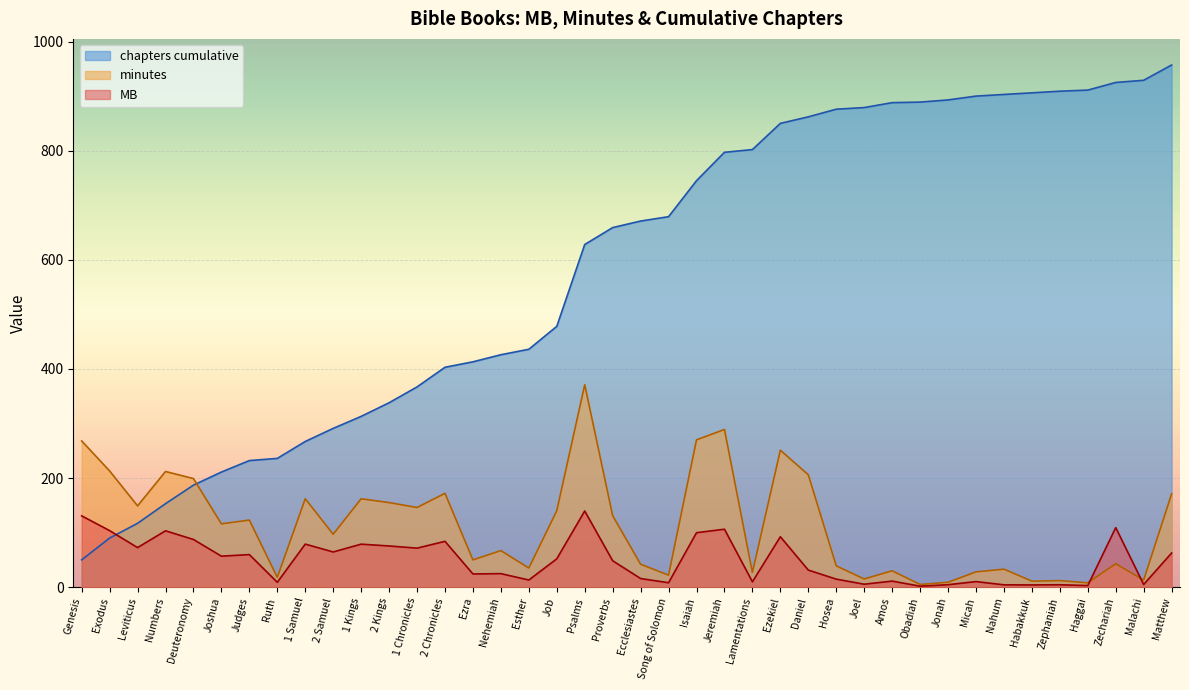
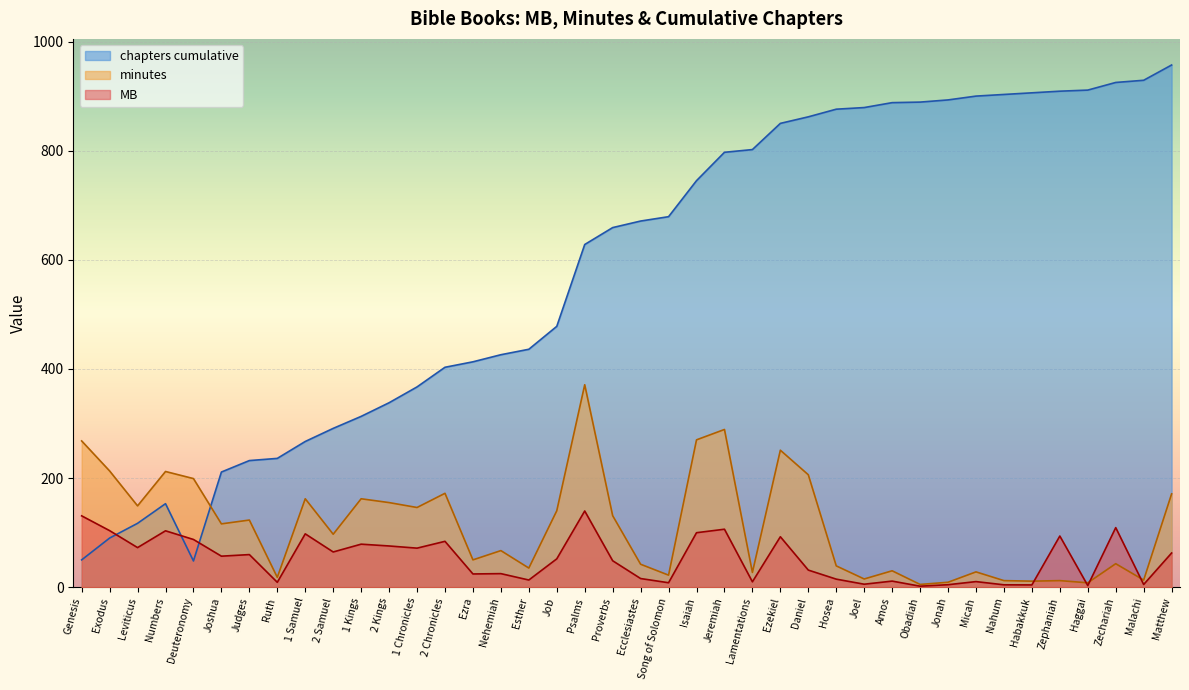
  {
    "chapters cumulative": {
      "Genesis": 50,
      "Exodus": 90,
      "Leviticus": 120,
      "Numbers": 150,
-     "Deuteronomy": 190,
+     "Deuteronomy": 50,
      "Joshua": 210,
      "Judges": 230,
      "Ruth": 240,
      "1 Samuel": 270,
      "2 Samuel": 290,
      "1 Kings": 310,
      "2 Kings": 340,
      "1 Chronicles": 370,
      "2 Chronicles": 400,
      "Ezra": 410,
      "Nehemiah": 430,
      "Esther": 440,
      "Job": 480,
      "Psalms": 630,
      "Proverbs": 660,
      "Ecclesiastes": 670,
      "Song of Solomon": 680,
      "Isaiah": 750,
      "Jeremiah": 800,
      "Lamentations": 800,
      "Ezekiel": 850,
      "Daniel": 860,
      "Hosea": 880,
      "Joel": 880,
      "Amos": 890,
      "Obadiah": 890,
      "Jonah": 890,
      "Micah": 900,
      "Nahum": 900,
      "Habakkuk": 910,
      "Zephaniah": 910,
      "Haggai": 910,
      "Zechariah": 930,
      "Malachi": 930,
      "Matthew": 960
    },
    "minutes": {
      "Genesis": 270,
      "Exodus": 210,
      "Leviticus": 150,
      "Numbers": 210,
      "Deuteronomy": 200,
      "Joshua": 120,
      "Judges": 120,
      "Ruth": 20,
      "1 Samuel": 160,
      "2 Samuel": 100,
      "1 Kings": 160,
      "2 Kings": 160,
      "1 Chronicles": 150,
      "2 Chronicles": 170,
      "Ezra": 50,
      "Nehemiah": 70,
      "Esther": 40,
      "Job": 140,
      "Psalms": 370,
      "Proverbs": 130,
      "Ecclesiastes": 40,
      "Song of Solomon": 20,
      "Isaiah": 270,
      "Jeremiah": 290,
      "Lamentations": 30,
      "Ezekiel": 250,
      "Daniel": 210,
      "Hosea": 40,
      "Joel": 20,
      "Amos": 30,
      "Micah": 30,
-     "Nahum": 30,
+     "Nahum": 10,
      "Habakkuk": 10,
      "Zephaniah": 10,
      "Haggai": 10,
      "Zechariah": 40,
      "Malachi": 10,
      "Matthew": 170
    },
    "MB": {
      "Genesis": 130,
      "Exodus": 100,
      "Leviticus": 70,
      "Numbers": 100,
      "Deuteronomy": 90,
      "Joshua": 60,
      "Judges": 60,
      "Ruth": 10,
-     "1 Samuel": 80,
+     "1 Samuel": 100,
      "2 Samuel": 60,
      "1 Kings": 80,
      "2 Kings": 80,
      "1 Chronicles": 70,
      "2 Chronicles": 80,
      "Ezra": 20,
      "Nehemiah": 20,
      "Esther": 10,
      "Job": 50,
      "Psalms": 140,
      "Proverbs": 50,
      "Ecclesiastes": 20,
      "Song of Solomon": 10,
      "Isaiah": 100,
      "Jeremiah": 110,
      "Lamentations": 10,
      "Ezekiel": 90,
      "Daniel": 30,
      "Hosea": 10,
      "Joel": 10,
      "Amos": 10,
      "Micah": 10,
      "Nahum": 0,
      "Habakkuk": 0,
-     "Zephaniah": 0,
+     "Zephaniah": 90,
      "Haggai": 0,
      "Zechariah": 110,
      "Malachi": 0,
      "Matthew": 60
    }
  }
